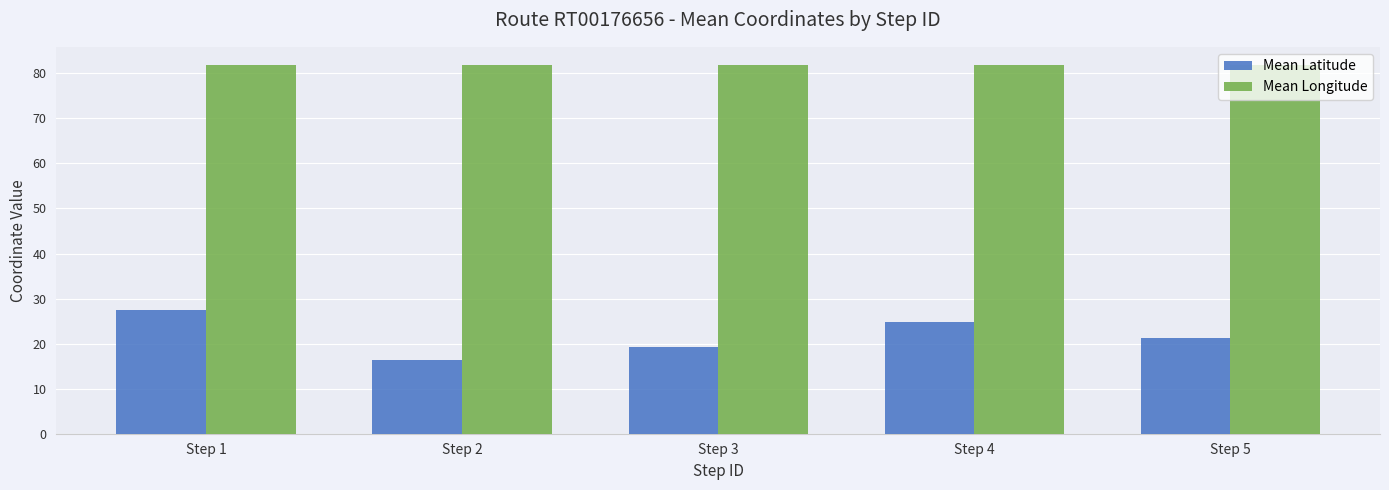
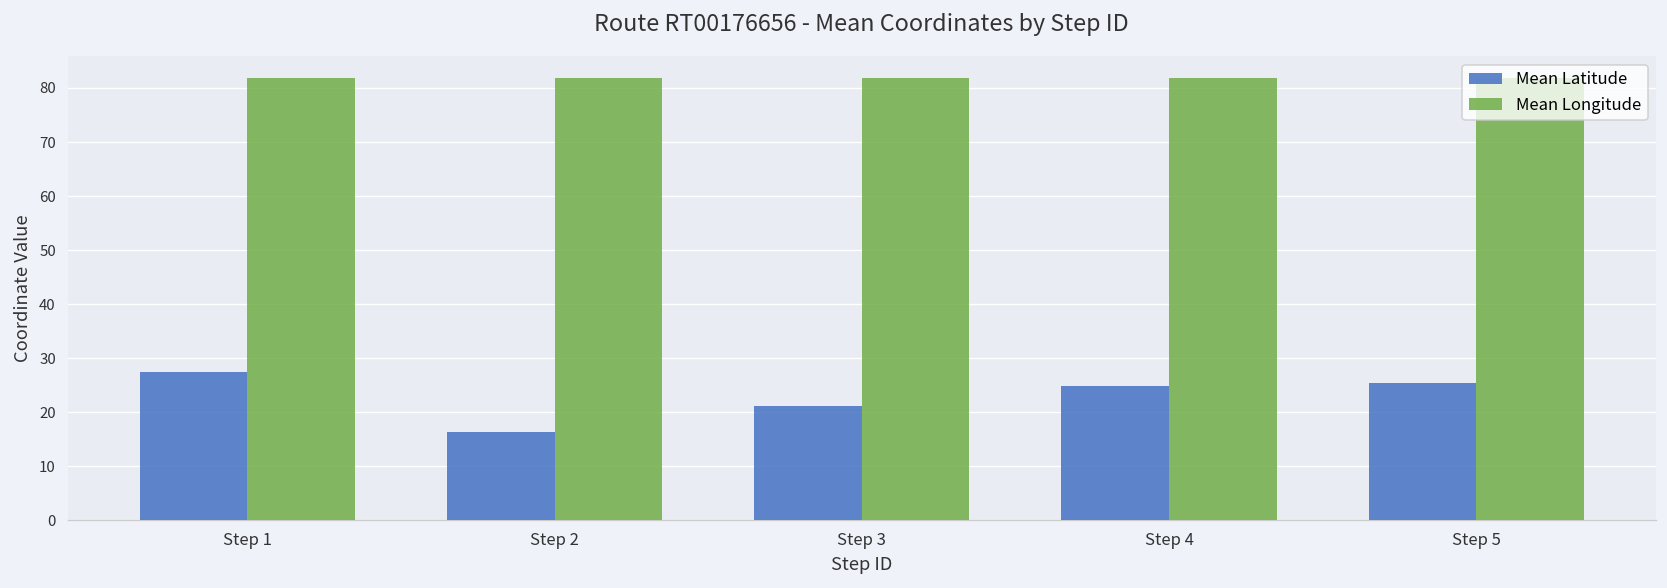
  {
    "Mean Latitude": {
      "Step 1": 27,
      "Step 2": 16,
-     "Step 3": 19,
+     "Step 3": 21,
      "Step 4": 25,
-     "Step 5": 21
+     "Step 5": 25
    },
    "Mean Longitude": {
      "Step 1": 82,
      "Step 2": 82,
      "Step 3": 82,
      "Step 4": 82
    }
  }
